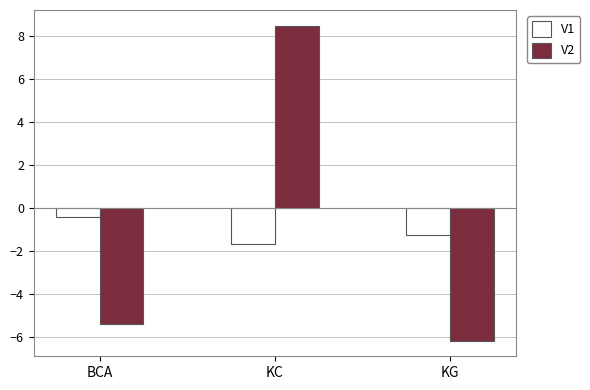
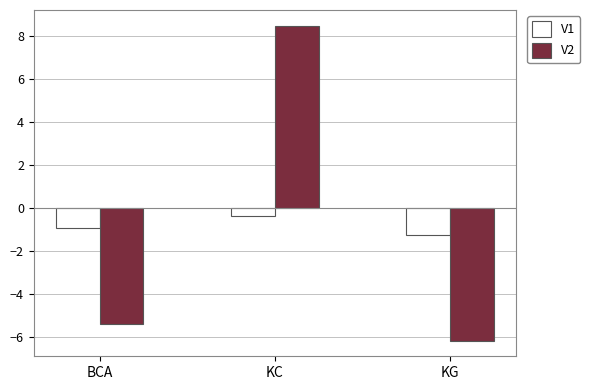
  {
    "V1": {
-     "BCA": -0.4,
-     "KC": -1.7,
+     "BCA": -0.9,
+     "KC": -0.4,
      "KG": -1.2
    },
    "V2": {
      "BCA": -5.4,
      "KC": 8.5,
      "KG": -6.2
    }
  }
